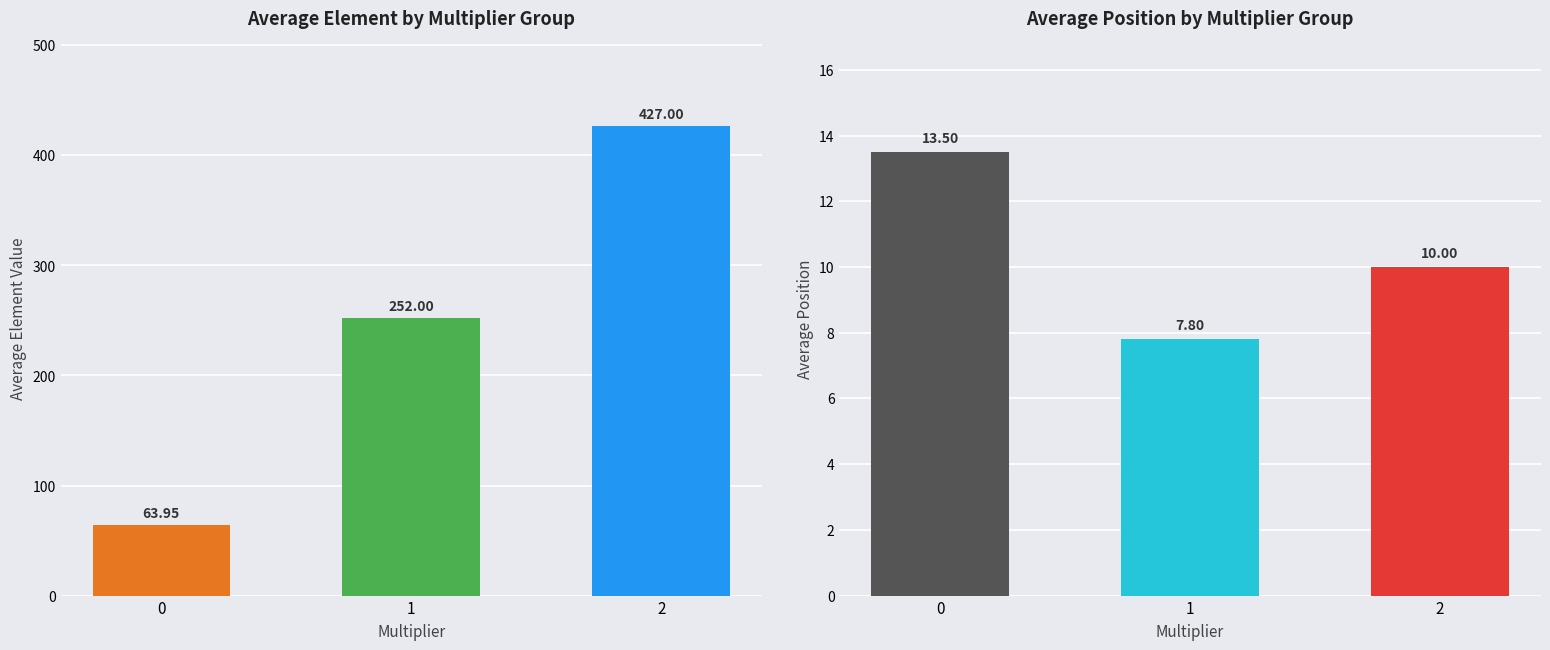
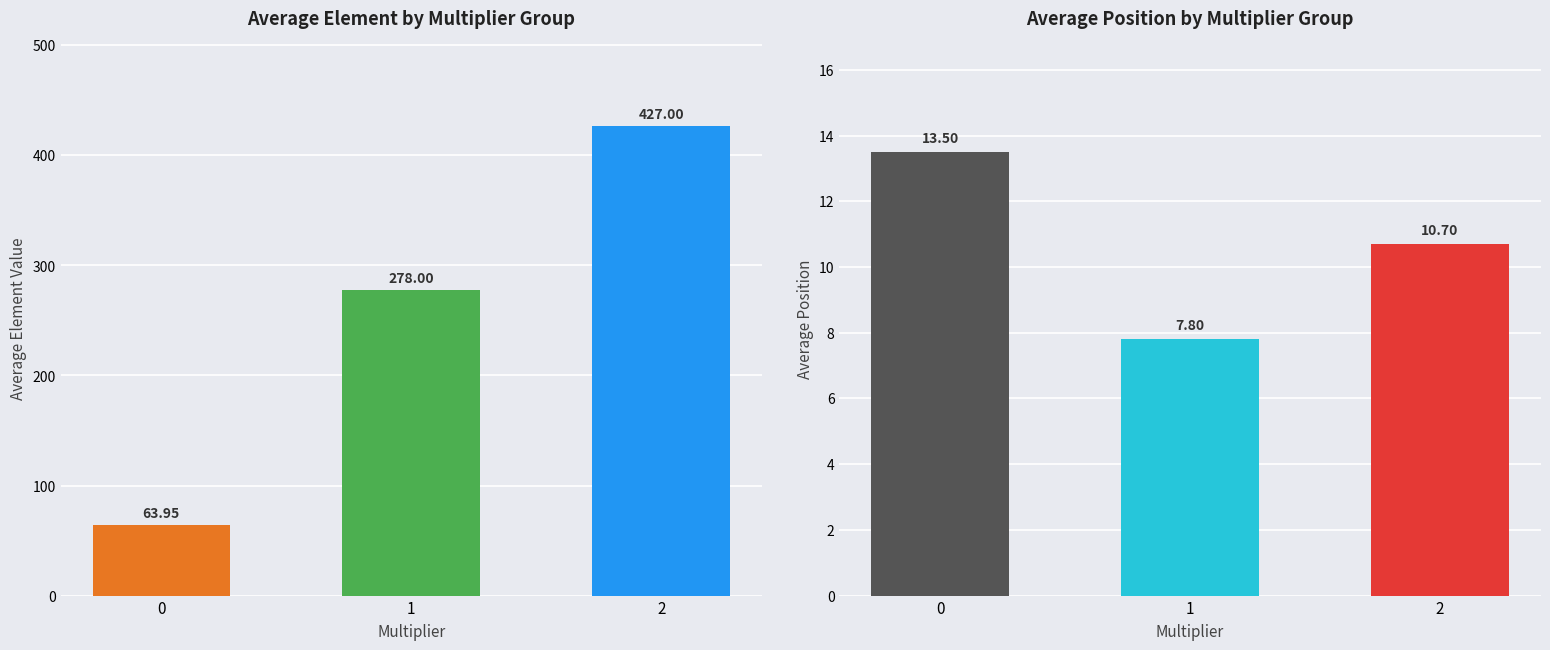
  {
    "Average Element by Multiplier Group": {
      "0": 63.95,
-     "1": 252.00,
+     "1": 278.00,
      "2": 427.00
    },
    "Average Position by Multiplier Group": {
      "0": 13.50,
      "1": 7.80,
-     "2": 10.00
+     "2": 10.70
    }
  }
